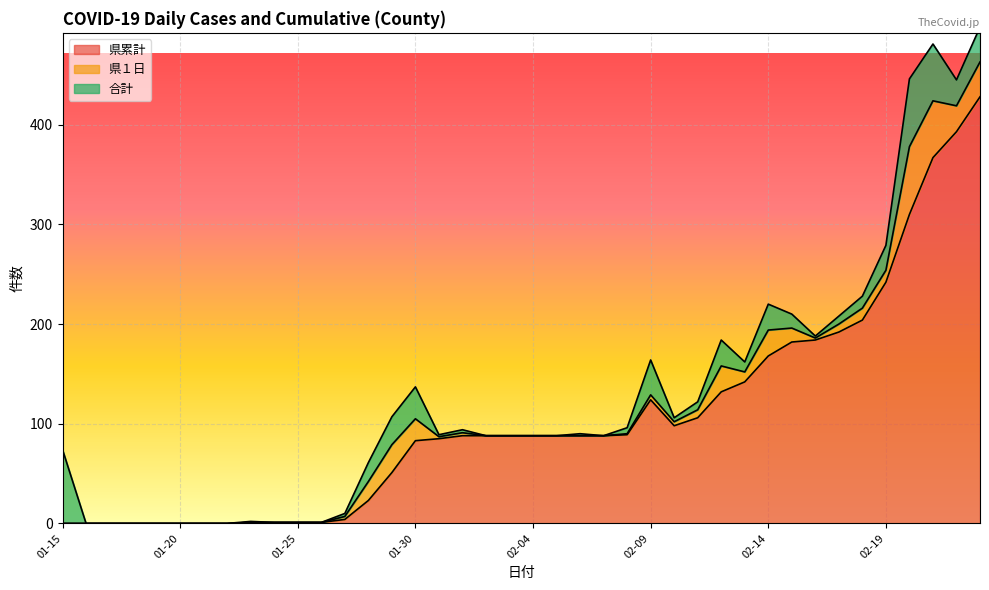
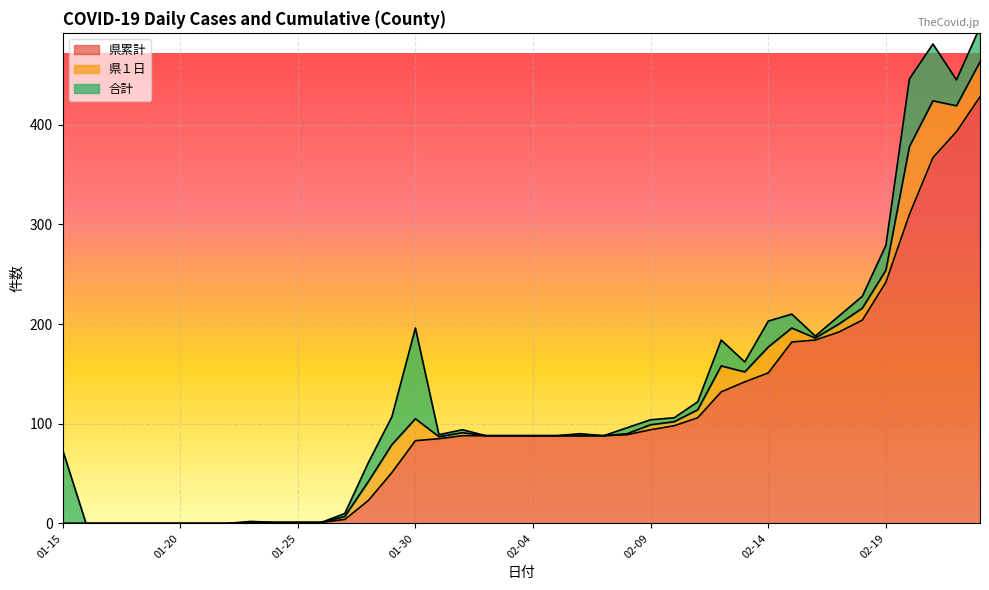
  {
    "県累計": {
      "01-30": 80,
-     "02-09": 120,
-     "02-14": 170,
+     "02-09": 90,
+     "02-14": 150,
      "02-19": 240
    },
    "県１日": {
      "01-30": 20,
      "02-09": 10,
      "02-14": 30,
      "02-19": 10
    },
    "合計": {
      "01-15": 70,
-     "01-30": 30,
-     "02-09": 40,
+     "01-30": 90,
+     "02-09": 10,
      "02-14": 30,
      "02-19": 30
    }
  }
